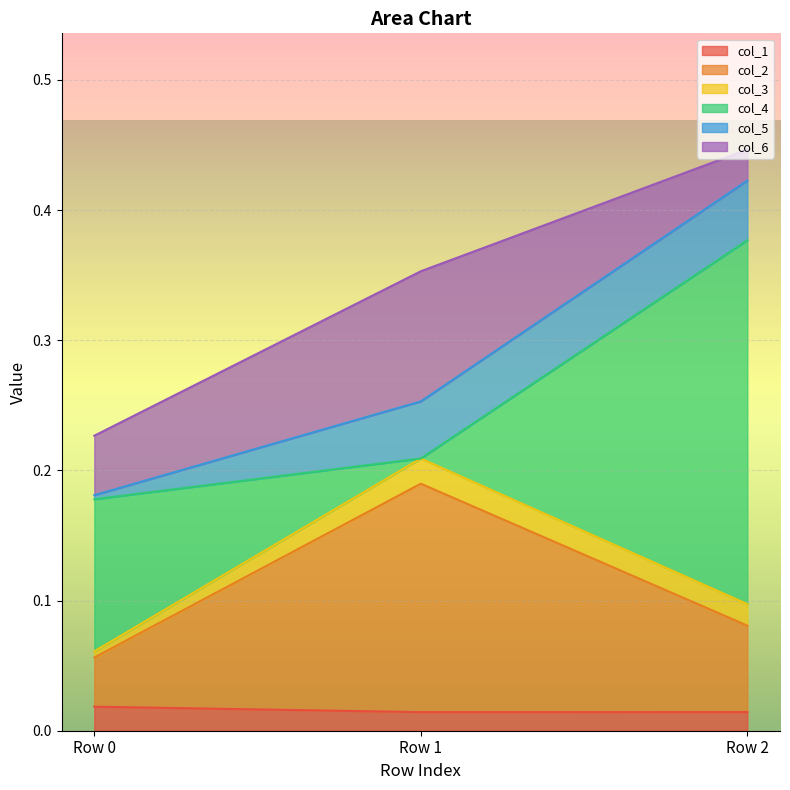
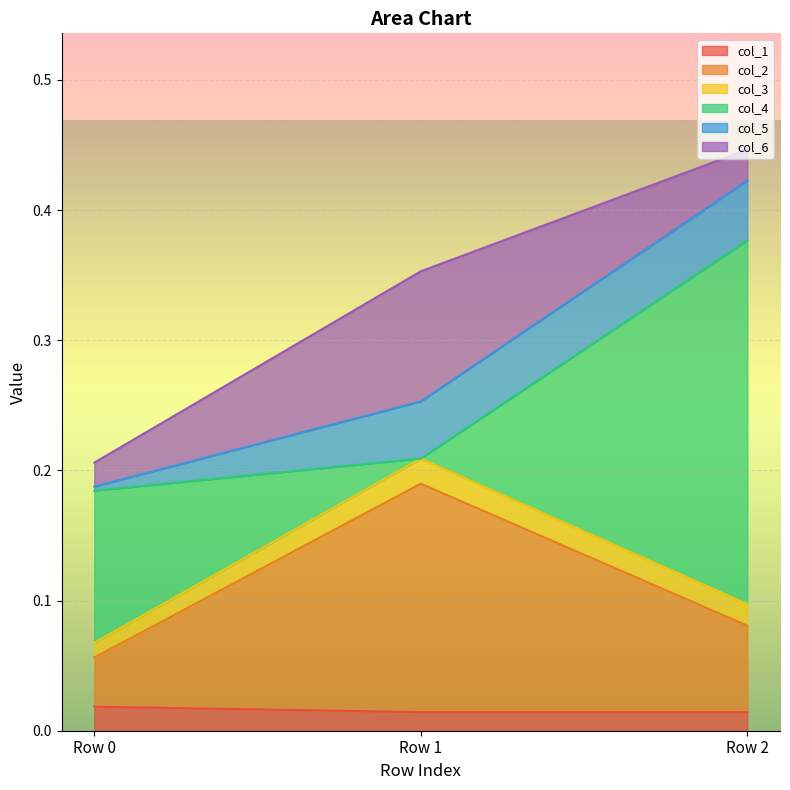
  {
    "col_3": {
-     "Row 0": 0.005,
+     "Row 0": 0.011,
      "Row 2": 0.017
    },
    "col_4": {
      "Row 0": 0.117,
      "Row 2": 0.280
    },
    "col_5": {
      "Row 0": 0.003,
      "Row 1": 0.044,
      "Row 2": 0.046
    },
    "col_6": {
-     "Row 0": 0.046,
+     "Row 0": 0.018,
      "Row 1": 0.100
    }
  }
